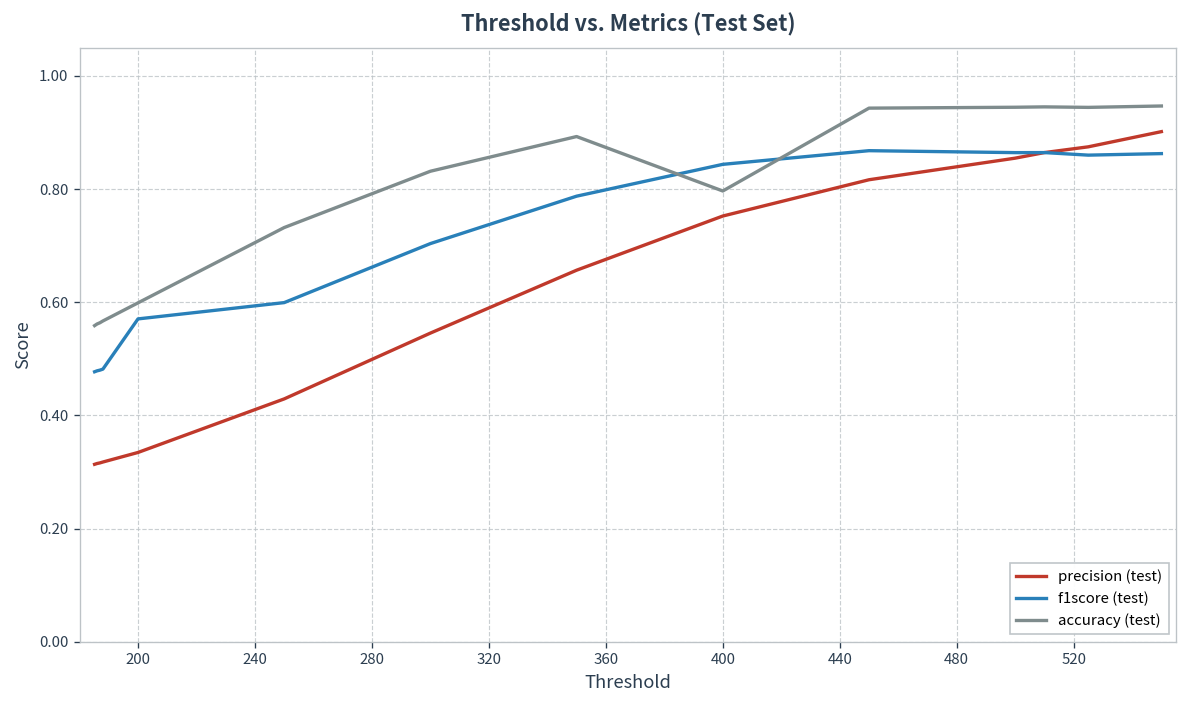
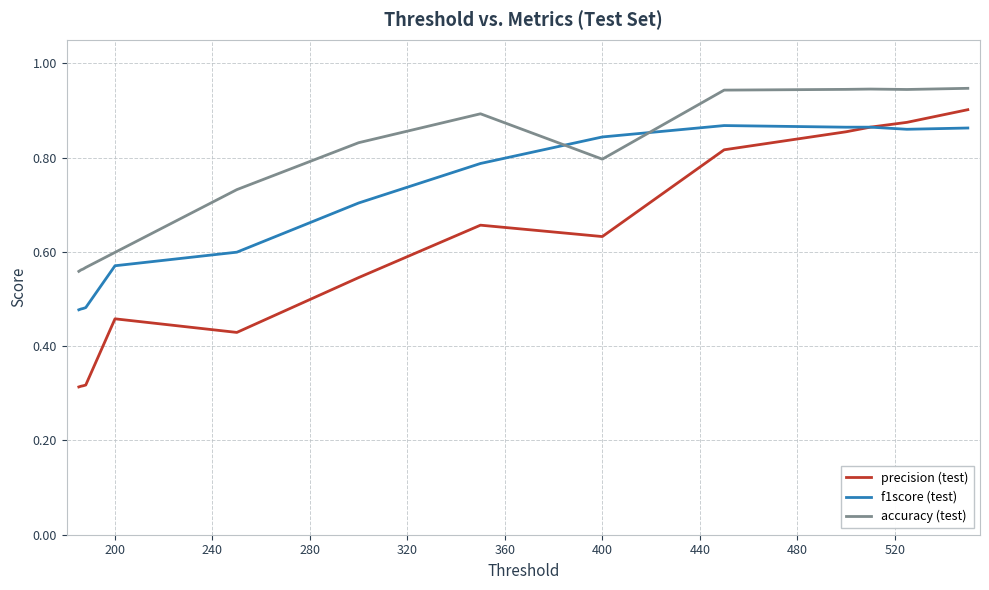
  {
    "precision (test)": {
-     "200": 0.33,
-     "400": 0.75
+     "200": 0.46,
+     "400": 0.63
    },
    "f1score (test)": {
      "200": 0.57,
      "400": 0.84
    },
    "accuracy (test)": {
      "200": 0.60,
      "400": 0.80
    }
  }
